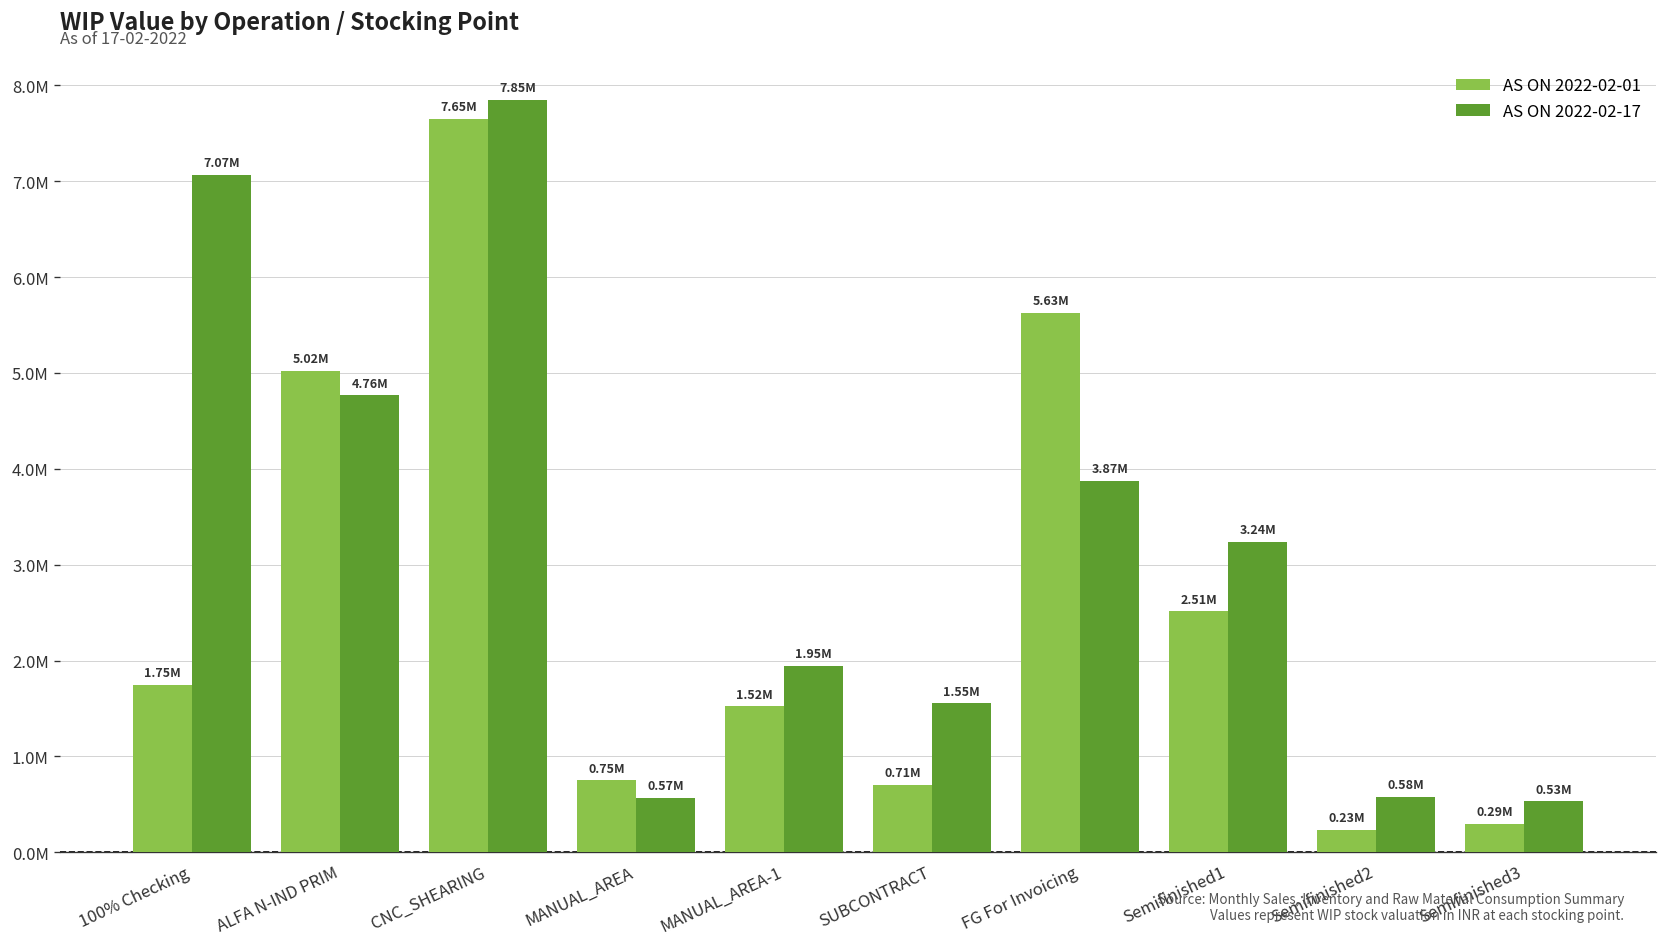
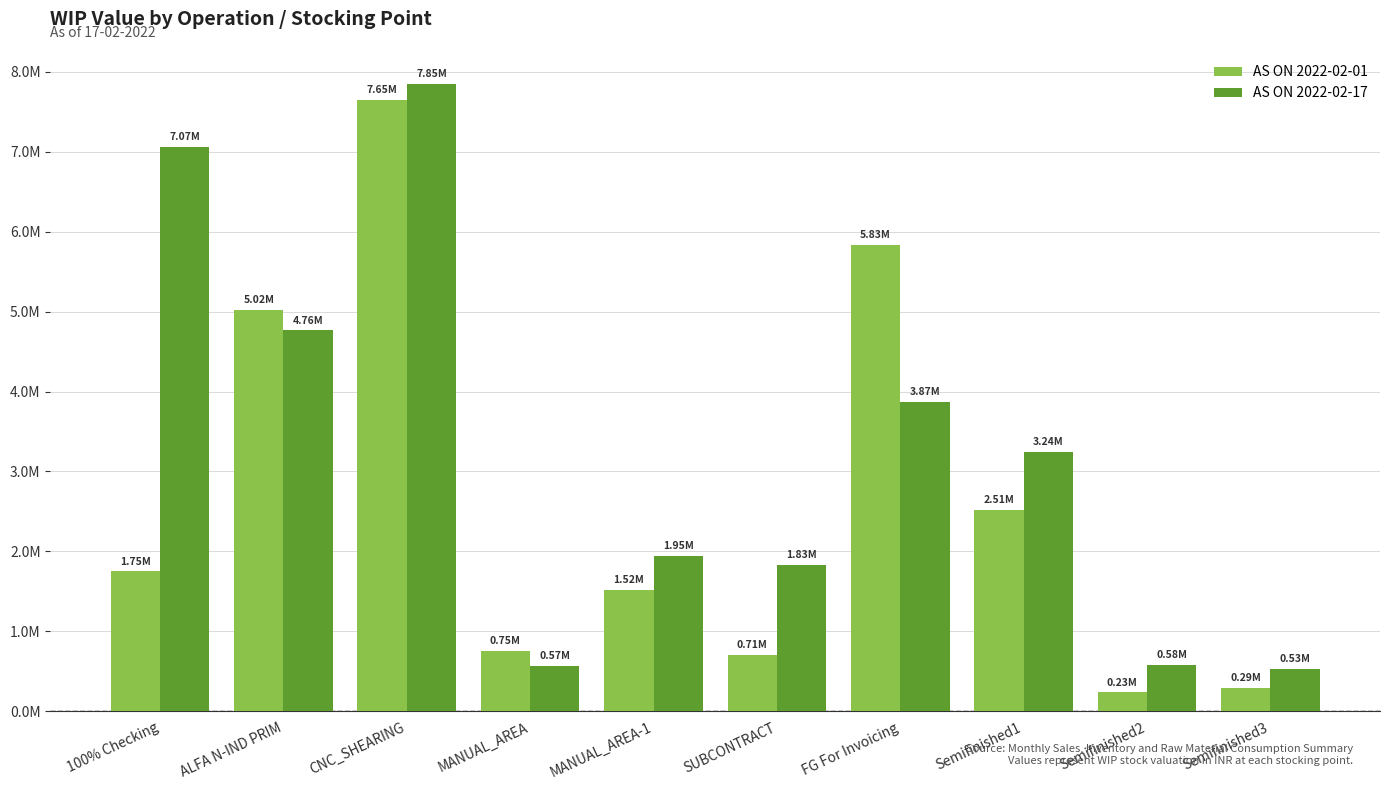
  {
    "AS ON 2022-02-01": {
      "100% Checking": "1.75M",
      "ALFA N-IND PRIM": "5.02M",
      "CNC_SHEARING": "7.65M",
      "MANUAL_AREA": "0.75M",
      "MANUAL_AREA-1": "1.52M",
      "SUBCONTRACT": "0.71M",
-     "FG For Invoicing": "5.63M",
+     "FG For Invoicing": "5.83M",
      "Semifinished1": "2.51M",
      "Semifinished2": "0.23M",
      "Semifinished3": "0.29M"
    },
    "AS ON 2022-02-17": {
      "100% Checking": "7.07M",
      "ALFA N-IND PRIM": "4.76M",
      "CNC_SHEARING": "7.85M",
      "MANUAL_AREA": "0.57M",
      "MANUAL_AREA-1": "1.95M",
-     "SUBCONTRACT": "1.55M",
+     "SUBCONTRACT": "1.83M",
      "FG For Invoicing": "3.87M",
      "Semifinished1": "3.24M",
      "Semifinished2": "0.58M",
      "Semifinished3": "0.53M"
    }
  }
